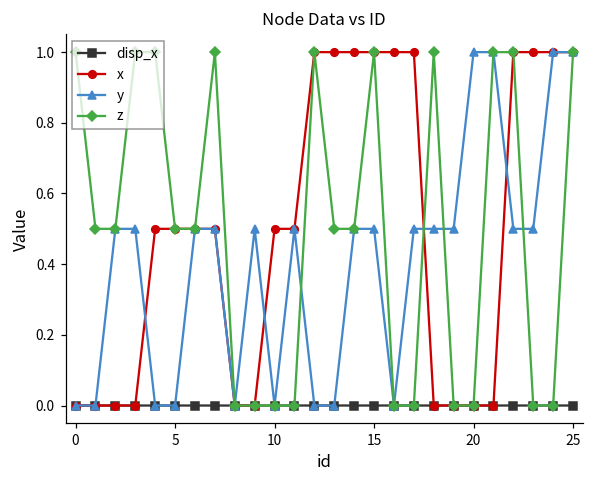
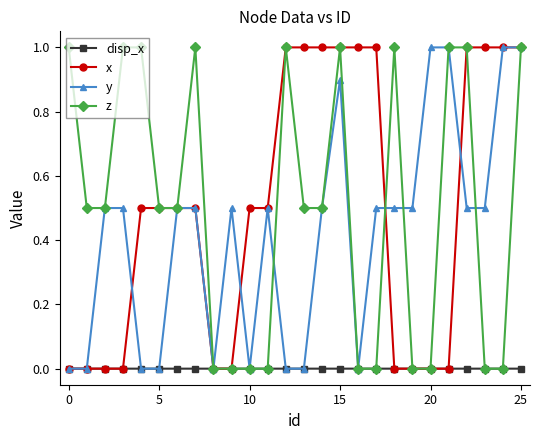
  {
    "disp_x": {
      "15": 0.0,
      "25": 0.0
    },
    "x": {
      "10": 0.5
    },
    "y": {
-     "15": 0.5,
+     "15": 0.9,
      "20": 1.0
    }
  }
